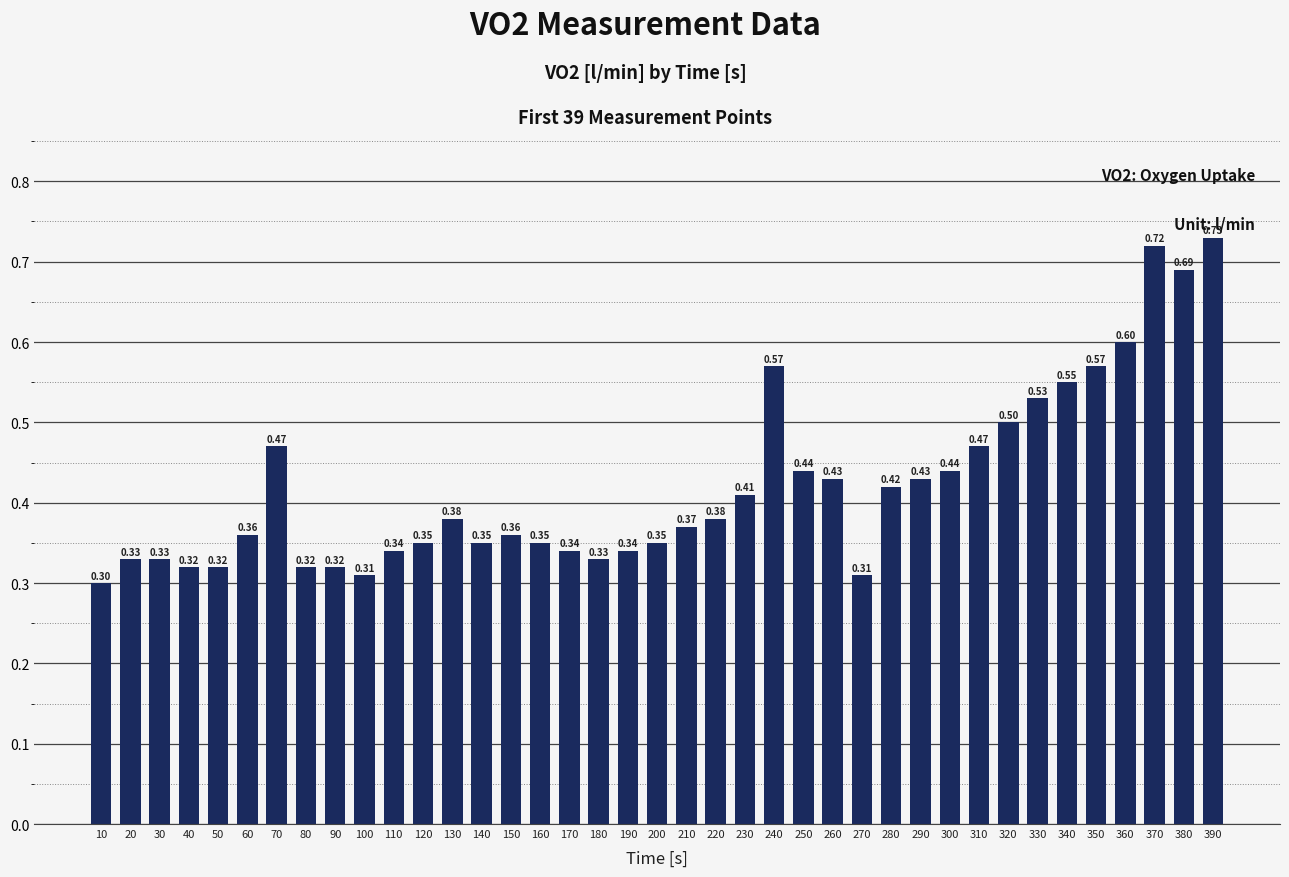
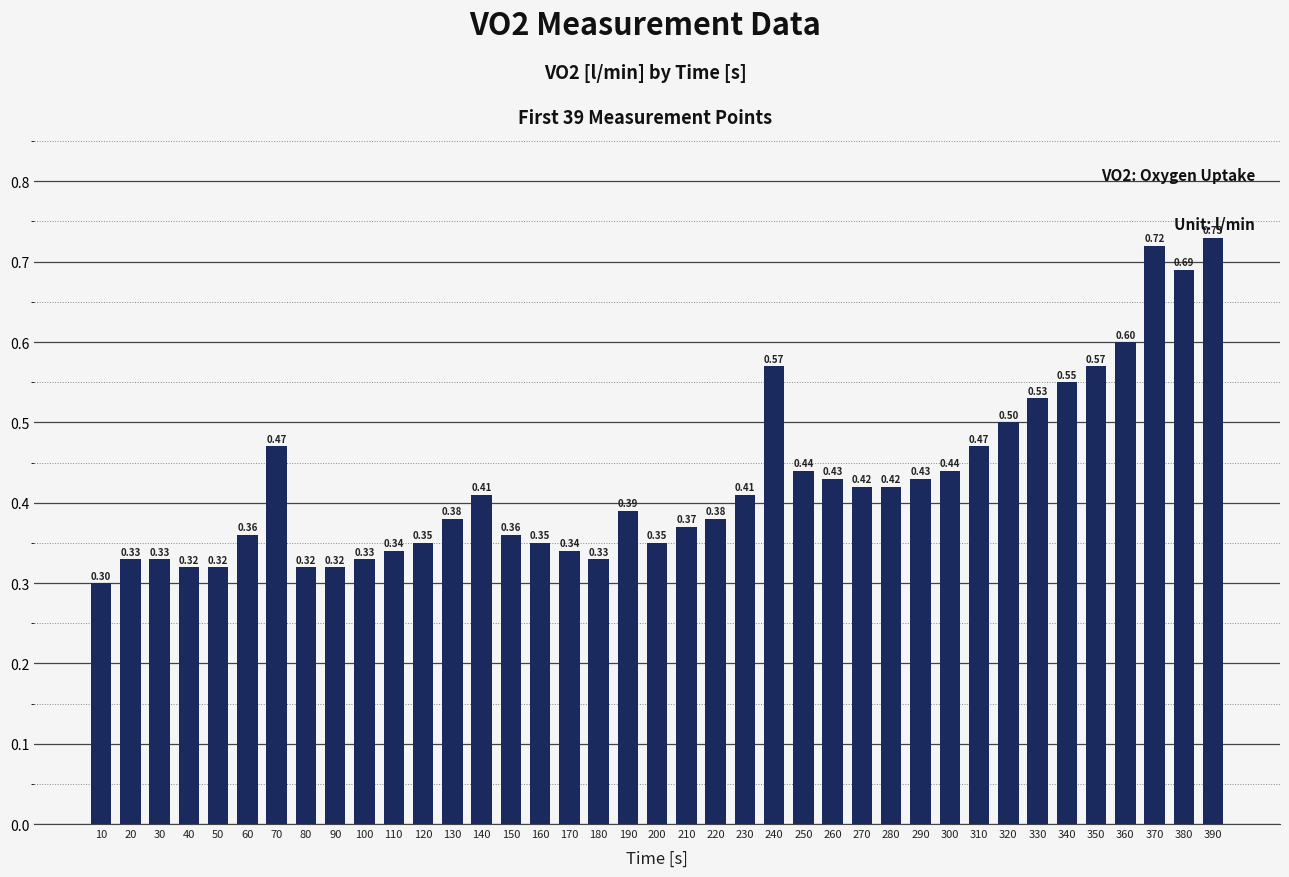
  {
    "10": 0.30,
    "20": 0.33,
    "30": 0.33,
    "40": 0.32,
    "50": 0.32,
    "60": 0.36,
    "70": 0.47,
    "80": 0.32,
    "90": 0.32,
-   "100": 0.31,
+   "100": 0.33,
    "110": 0.34,
    "120": 0.35,
    "130": 0.38,
-   "140": 0.35,
+   "140": 0.41,
    "150": 0.36,
    "160": 0.35,
    "170": 0.34,
    "180": 0.33,
-   "190": 0.34,
+   "190": 0.39,
    "200": 0.35,
    "210": 0.37,
    "220": 0.38,
    "230": 0.41,
    "240": 0.57,
    "250": 0.44,
    "260": 0.43,
-   "270": 0.31,
+   "270": 0.42,
    "280": 0.42,
    "290": 0.43,
    "300": 0.44,
    "310": 0.47,
    "320": 0.50,
    "330": 0.53,
    "340": 0.55,
    "350": 0.57,
    "360": 0.60,
    "370": 0.72,
    "380": 0.69
  }
